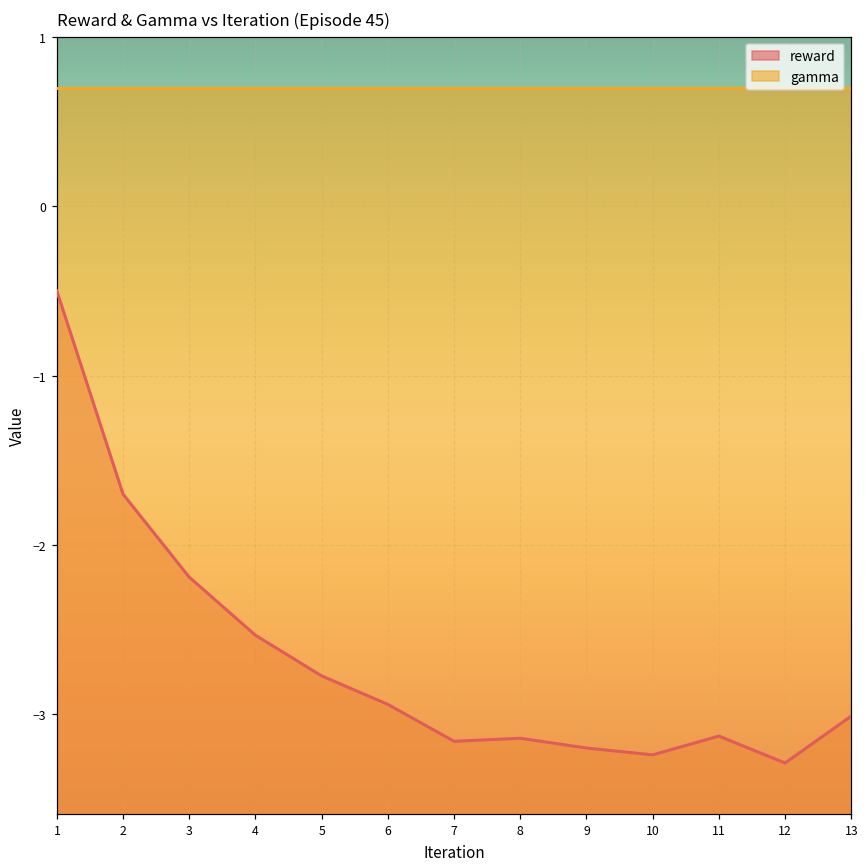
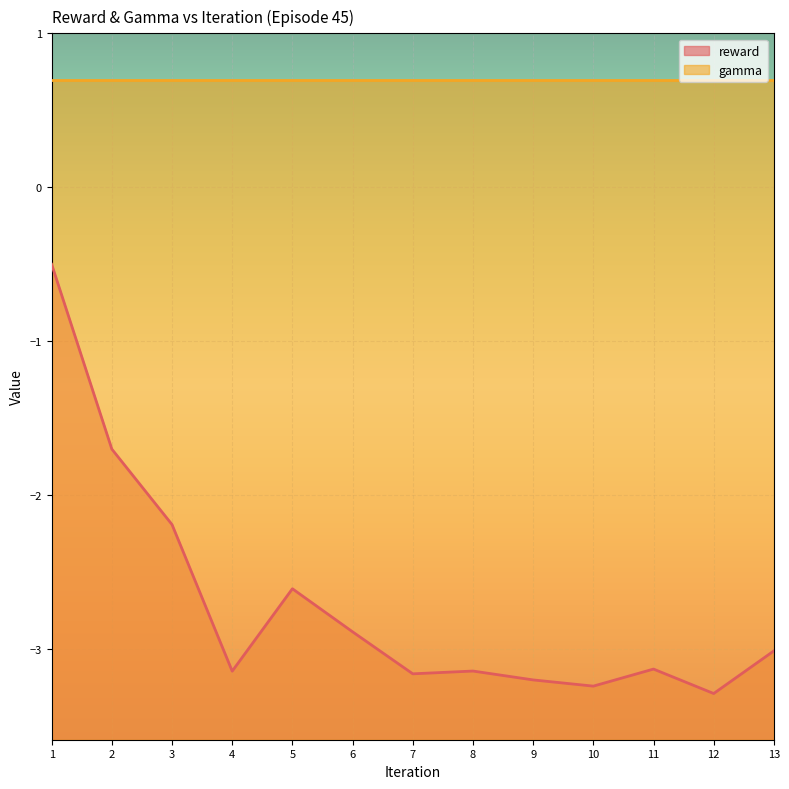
  {
    "reward": {
      "1": -0.50,
      "2": -1.70,
      "3": -2.19,
-     "4": -2.53,
-     "5": -2.77,
-     "6": -2.94,
+     "4": -3.14,
+     "5": -2.61,
+     "6": -2.89,
      "7": -3.16,
      "8": -3.14,
      "9": -3.20,
      "10": -3.24,
      "11": -3.13,
      "12": -3.29,
      "13": -3.01
    },
    "gamma": {
      "1": 0.70,
      "2": 0.70,
      "3": 0.70,
      "4": 0.70,
      "5": 0.70,
      "6": 0.70,
      "7": 0.70,
      "8": 0.70,
      "9": 0.70,
      "10": 0.70,
      "11": 0.70,
      "13": 0.70
    }
  }
